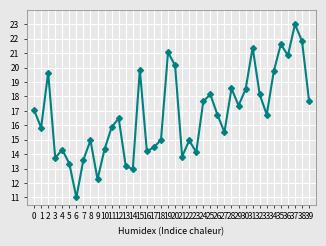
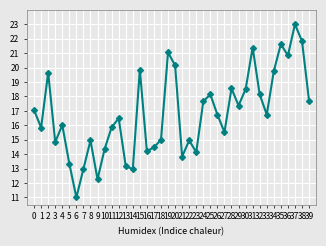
  {
    "0": 17.1,
    "1": 15.8,
    "2": 19.7,
-   "3": 13.7,
-   "4": 14.3,
+   "3": 14.8,
+   "4": 16.0,
    "5": 13.3,
    "6": 11.0,
-   "7": 13.6,
+   "7": 13.0,
    "8": 15.0,
    "9": 12.3
  }
